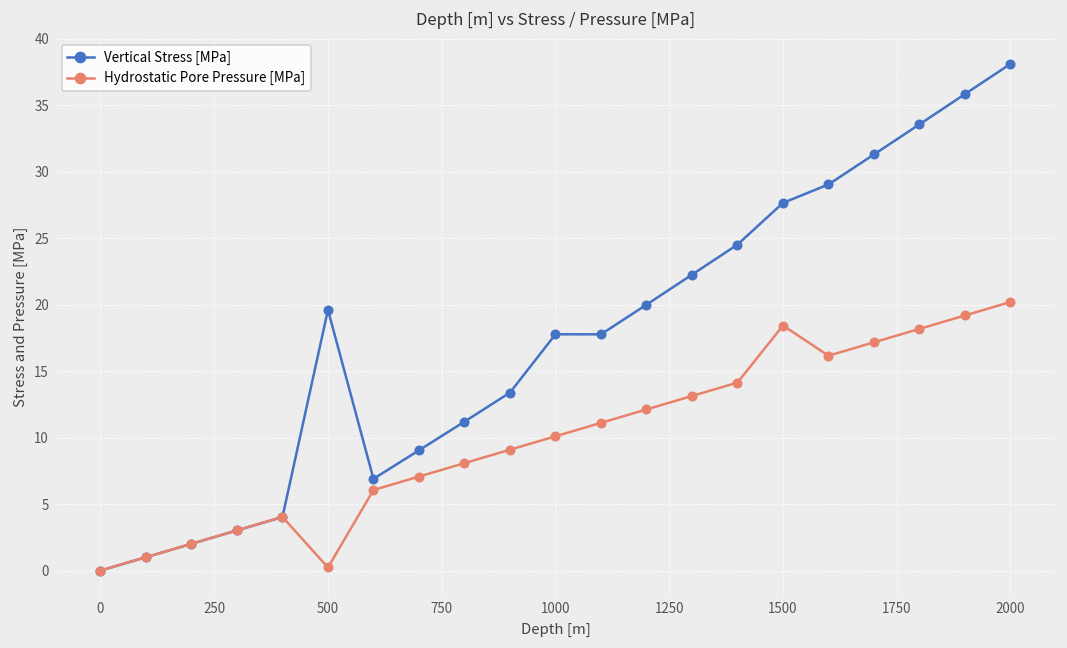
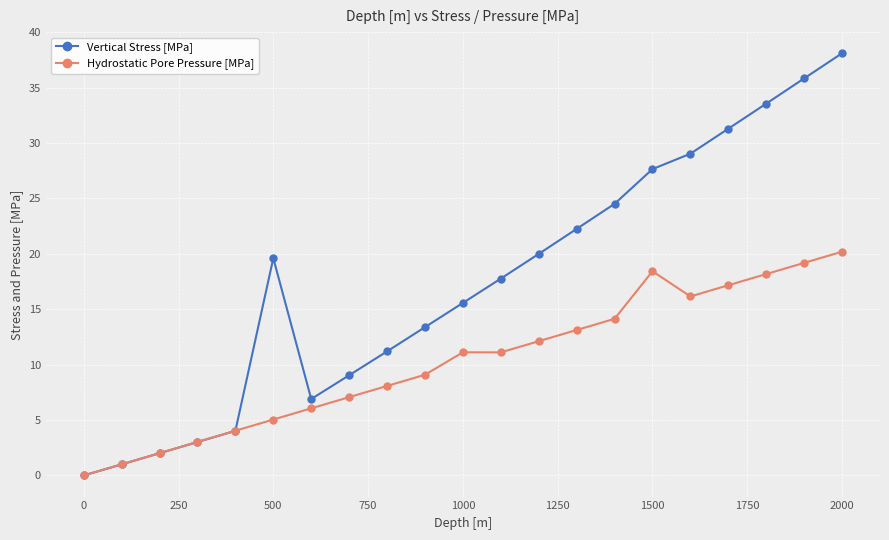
  {
    "Vertical Stress [MPa]": {
      "500": 19.6,
-     "1000": 17.8,
+     "1000": 15.6,
      "1500": 27.6,
      "2000": 38.1
    },
    "Hydrostatic Pore Pressure [MPa]": {
-     "500": 0.2,
-     "1000": 10.1,
+     "500": 5.0,
+     "1000": 11.1,
      "1500": 18.4,
      "2000": 20.2
    }
  }
